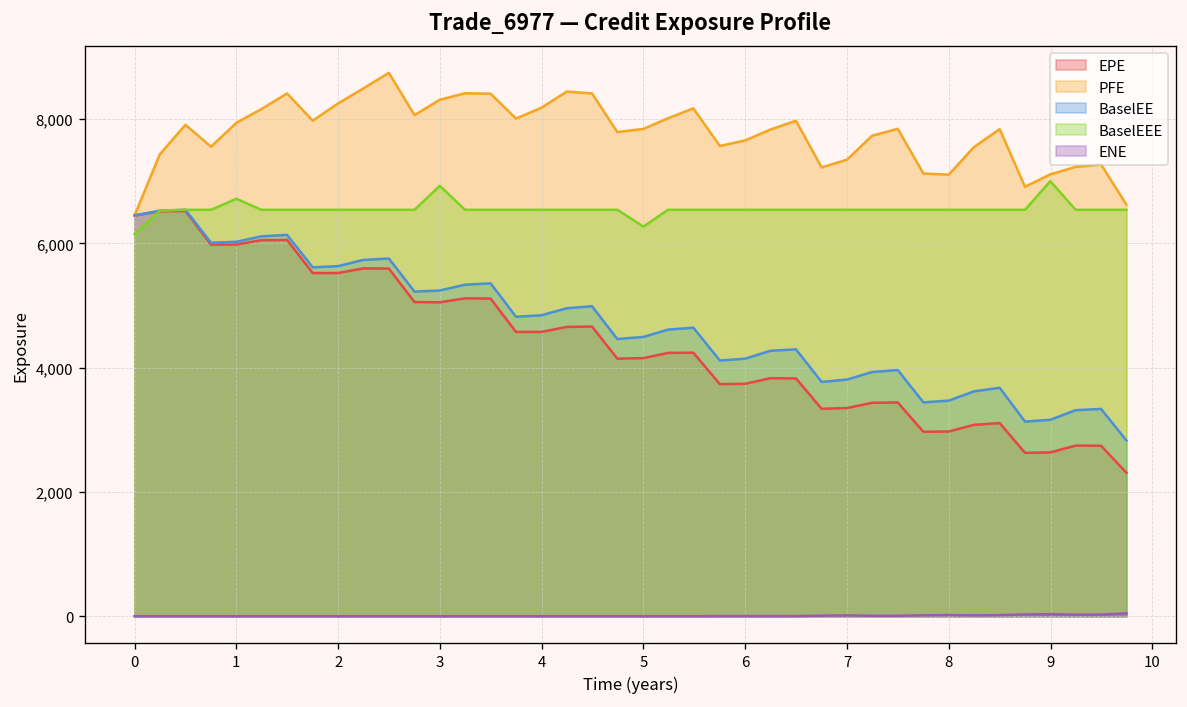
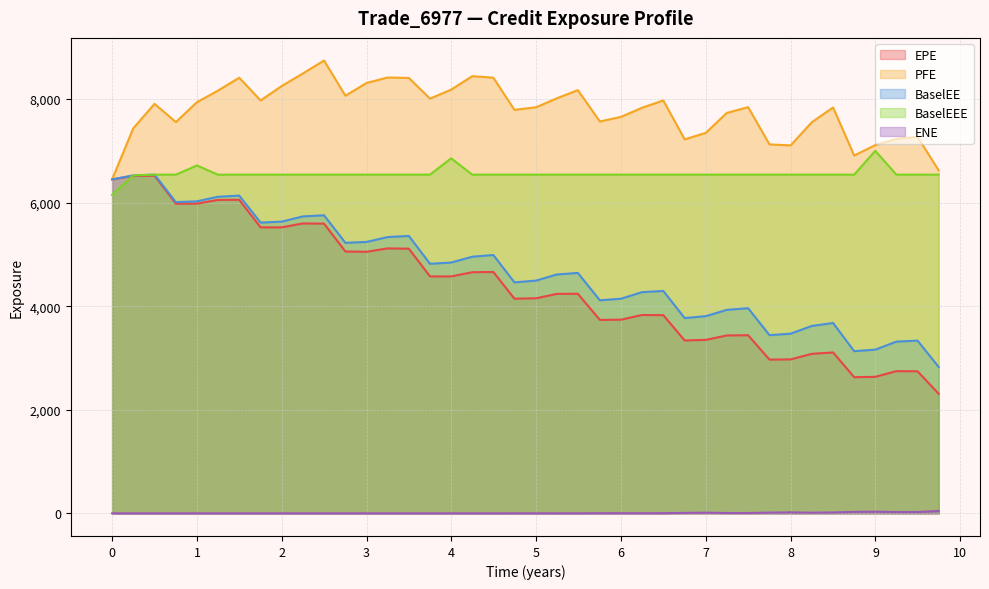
  {
    "BaselEEE": {
      "0": "6,100",
      "1": "6,700",
      "2": "6,500",
-     "3": "6,900",
-     "4": "6,500",
-     "5": "6,300",
+     "3": "6,500",
+     "4": "6,900",
+     "5": "6,500",
      "6": "6,500",
      "7": "6,500",
      "8": "6,500",
      "9": "7,000"
    }
  }
